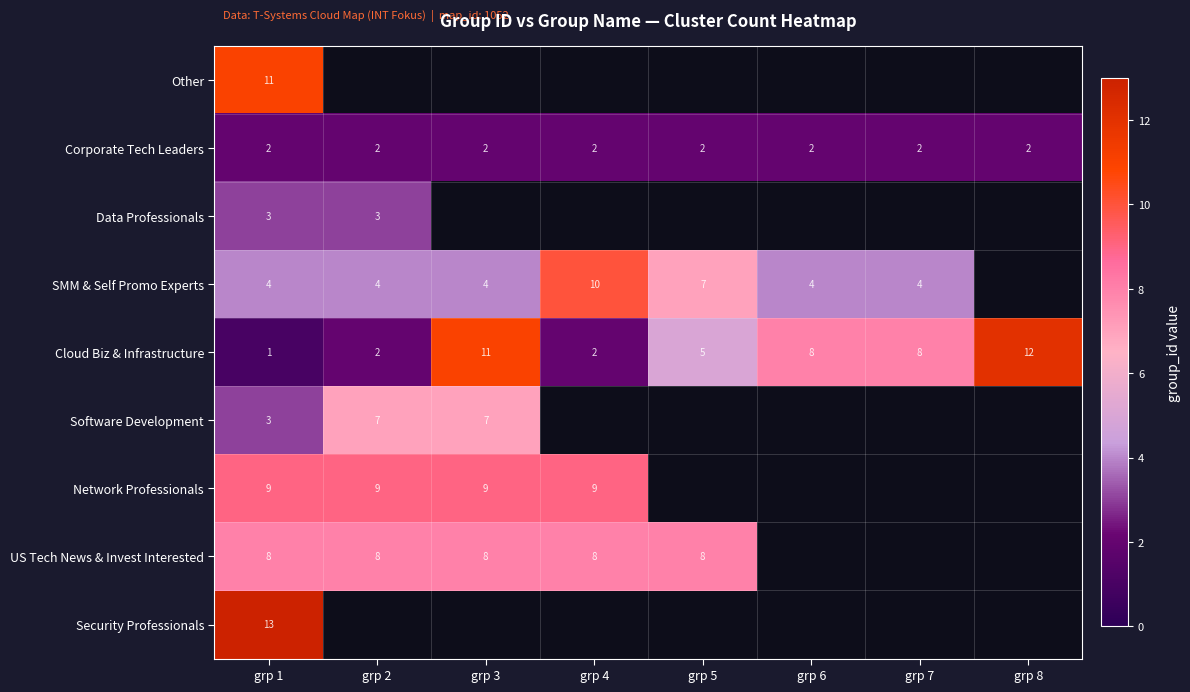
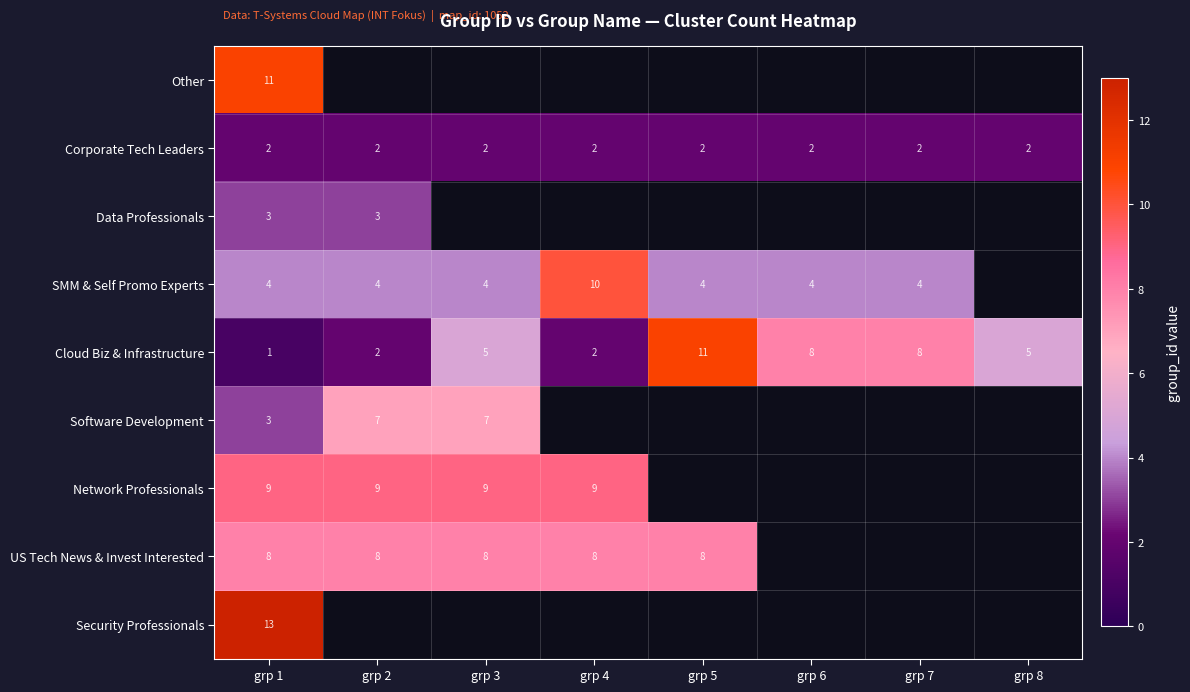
  {
    "Other": {
      "grp 1": 11
    },
    "Corporate Tech Leaders": {
      "grp 1": 2,
      "grp 2": 2,
      "grp 3": 2,
      "grp 4": 2,
      "grp 5": 2,
      "grp 6": 2,
      "grp 7": 2,
      "grp 8": 2
    },
    "Data Professionals": {
      "grp 1": 3,
      "grp 2": 3
    },
    "SMM & Self Promo Experts": {
      "grp 1": 4,
      "grp 2": 4,
      "grp 3": 4,
      "grp 4": 10,
-     "grp 5": 7,
+     "grp 5": 4,
      "grp 6": 4,
      "grp 7": 4
    },
    "Cloud Biz & Infrastructure": {
      "grp 1": 1,
      "grp 2": 2,
-     "grp 3": 11,
+     "grp 3": 5,
      "grp 4": 2,
-     "grp 5": 5,
+     "grp 5": 11,
      "grp 6": 8,
      "grp 7": 8,
-     "grp 8": 12
+     "grp 8": 5
    },
    "Software Development": {
      "grp 1": 3,
      "grp 2": 7,
      "grp 3": 7
    },
    "Network Professionals": {
      "grp 1": 9,
      "grp 2": 9,
      "grp 3": 9,
      "grp 4": 9
    },
    "US Tech News & Invest Interested": {
      "grp 1": 8,
      "grp 2": 8,
      "grp 3": 8,
      "grp 4": 8,
      "grp 5": 8
    },
    "Security Professionals": {
      "grp 1": 13
    }
  }
